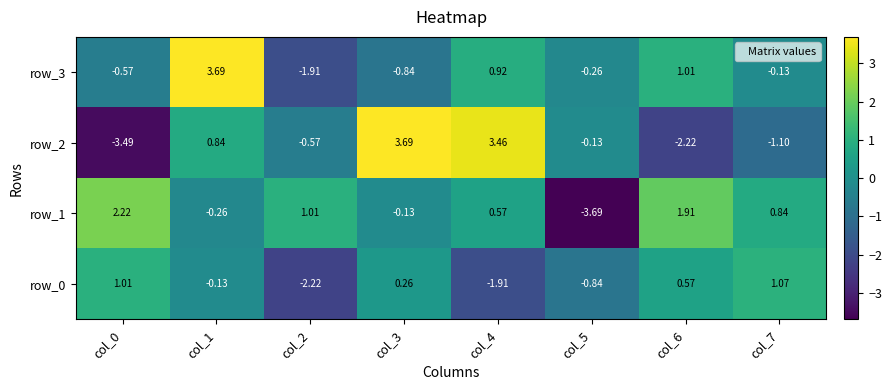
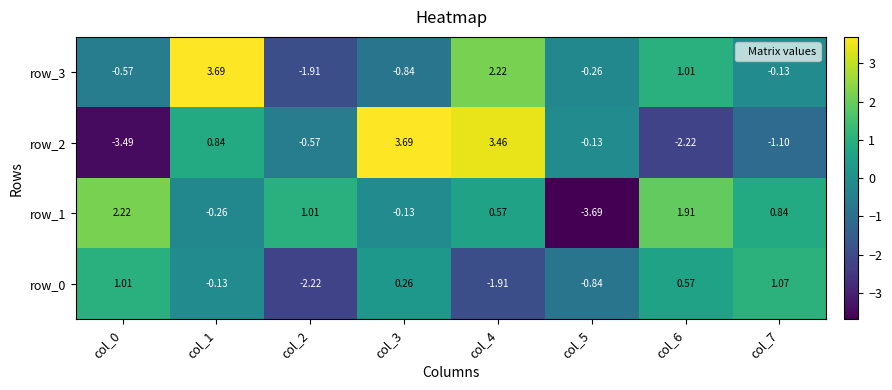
  {
    "row_3": {
      "col_0": -0.57,
      "col_1": 3.69,
      "col_2": -1.91,
      "col_3": -0.84,
-     "col_4": 0.92,
+     "col_4": 2.22,
      "col_5": -0.26,
      "col_6": 1.01,
      "col_7": -0.13
    },
    "row_2": {
      "col_0": -3.49,
      "col_1": 0.84,
      "col_2": -0.57,
      "col_3": 3.69,
      "col_4": 3.46,
      "col_5": -0.13,
      "col_6": -2.22,
      "col_7": -1.10
    },
    "row_1": {
      "col_0": 2.22,
      "col_1": -0.26,
      "col_2": 1.01,
      "col_3": -0.13,
      "col_4": 0.57,
      "col_5": -3.69,
      "col_6": 1.91,
      "col_7": 0.84
    },
    "row_0": {
      "col_0": 1.01,
      "col_1": -0.13,
      "col_2": -2.22,
      "col_3": 0.26,
      "col_4": -1.91,
      "col_5": -0.84,
      "col_6": 0.57,
      "col_7": 1.07
    }
  }
